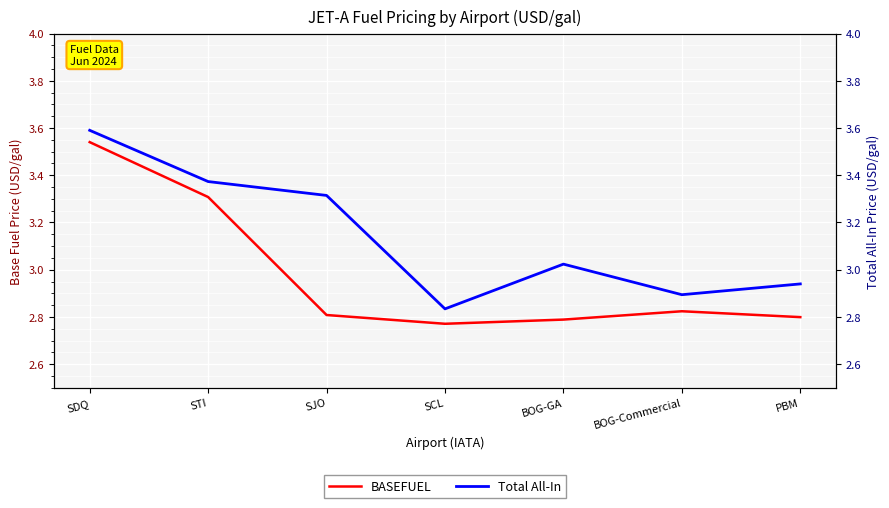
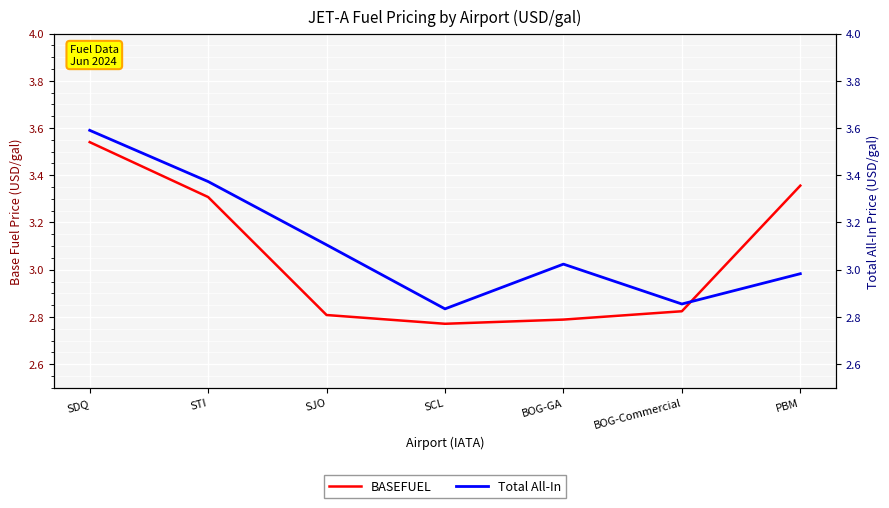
  {
    "BASEFUEL": {
      "SDQ": 3.54,
      "STI": 3.31,
      "SJO": 2.81,
      "SCL": 2.77,
      "BOG-GA": 2.79,
      "BOG-Commercial": 2.82,
-     "PBM": 2.80
+     "PBM": 3.36
    },
    "Total All-In": {
      "SDQ": 3.59,
      "STI": 3.37,
-     "SJO": 3.31,
+     "SJO": 3.11,
      "SCL": 2.83,
      "BOG-GA": 3.02,
-     "BOG-Commercial": 2.89,
-     "PBM": 2.94
+     "BOG-Commercial": 2.85,
+     "PBM": 2.98
    }
  }
